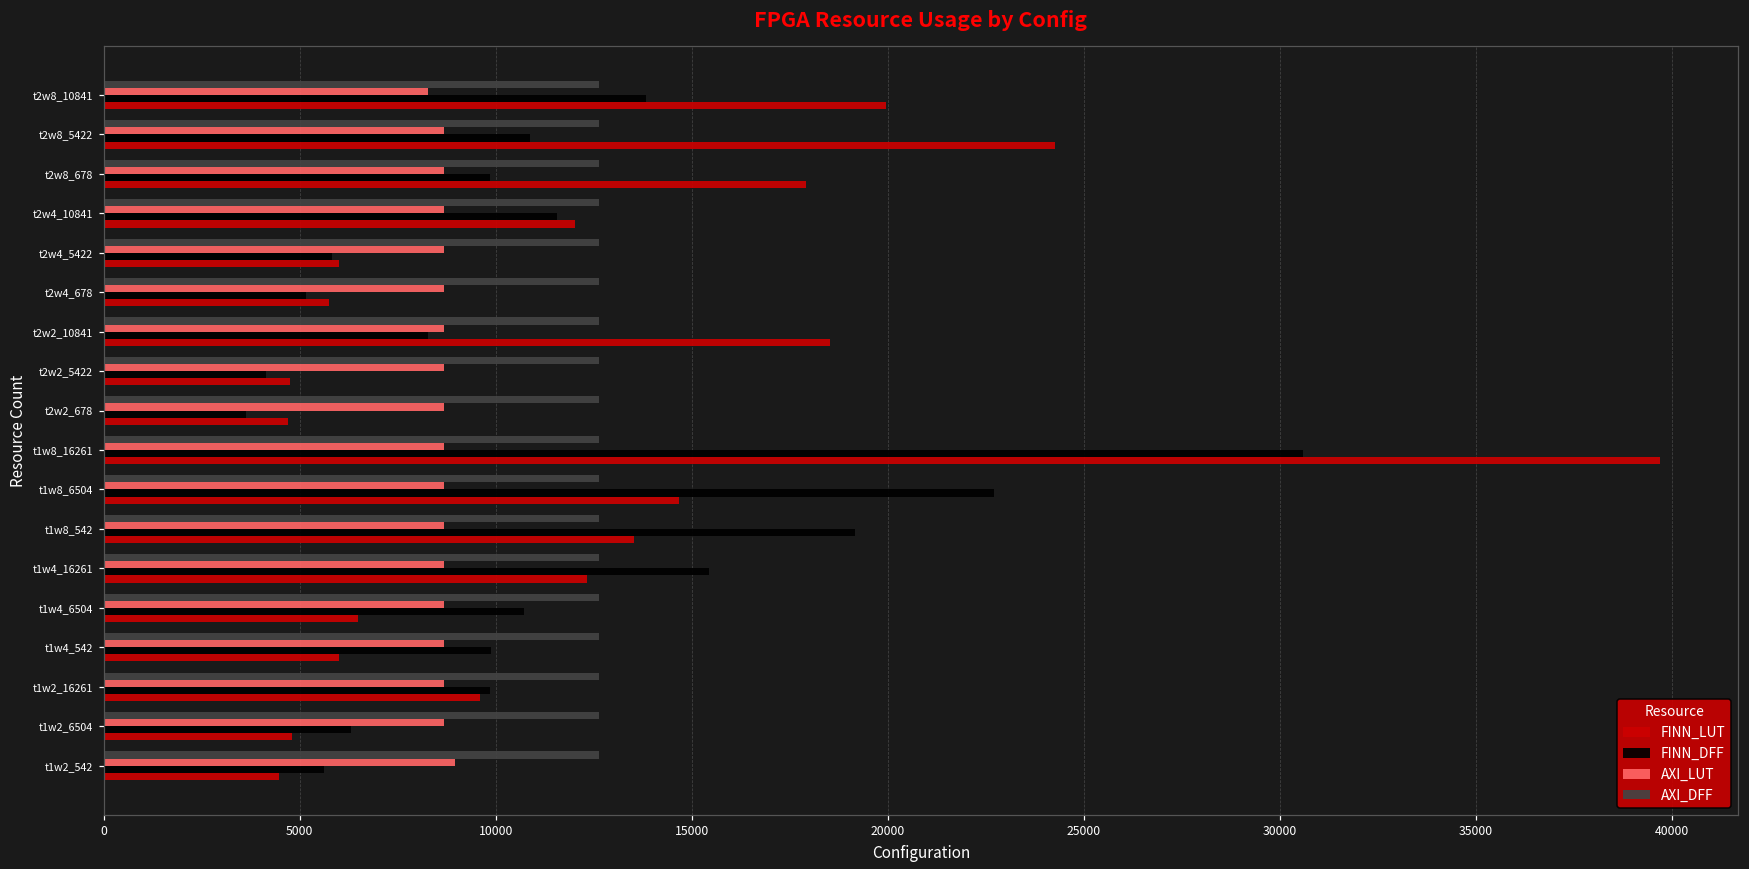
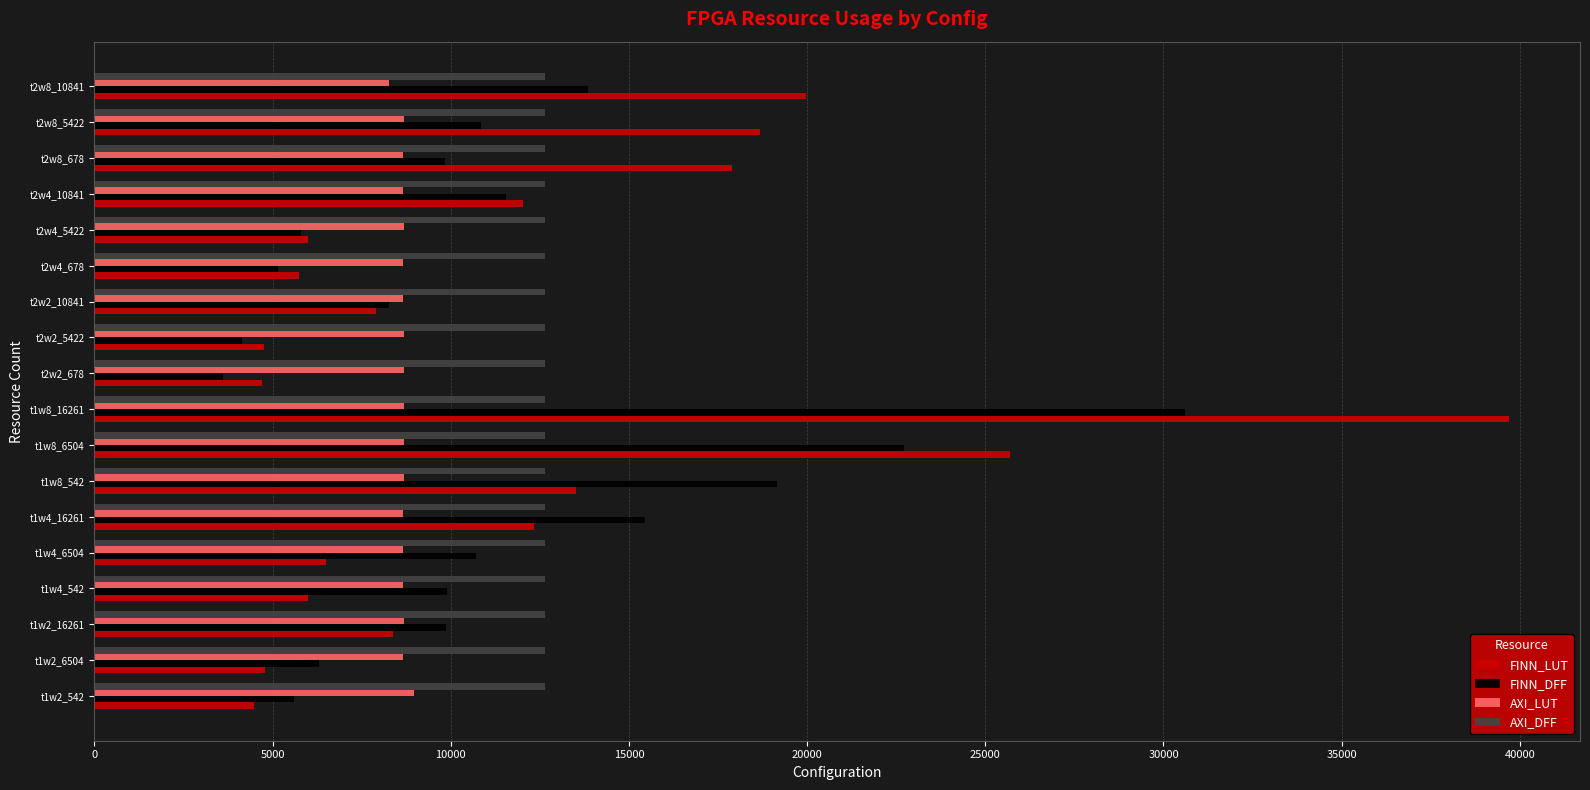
  {
    "FINN_LUT": {
      "t2w8_10841": 20000,
-     "t2w8_5422": 24300,
+     "t2w8_5422": 18700,
      "t2w8_678": 17900,
      "t2w4_10841": 12000,
      "t2w4_5422": 6000,
      "t2w4_678": 5700,
-     "t2w2_10841": 18500,
+     "t2w2_10841": 7900,
      "t2w2_5422": 4700,
      "t2w2_678": 4700,
      "t1w8_16261": 39700,
-     "t1w8_6504": 14700,
+     "t1w8_6504": 25700,
      "t1w8_542": 13500,
      "t1w4_16261": 12300,
      "t1w4_6504": 6500,
      "t1w4_542": 6000,
-     "t1w2_16261": 9600,
+     "t1w2_16261": 8400,
      "t1w2_6504": 4800,
      "t1w2_542": 4500
    },
    "FINN_DFF": {
      "t2w8_10841": 13800,
      "t2w8_5422": 10900,
      "t2w8_678": 9800,
      "t2w4_10841": 11600,
      "t2w4_5422": 5800,
      "t2w4_678": 5200,
      "t2w2_10841": 8300,
      "t2w2_5422": 4100,
      "t2w2_678": 3600,
      "t1w8_16261": 30600,
      "t1w8_6504": 22700,
      "t1w8_542": 19200,
      "t1w4_16261": 15400,
      "t1w4_6504": 10700,
      "t1w4_542": 9900,
      "t1w2_16261": 9900,
      "t1w2_6504": 6300,
      "t1w2_542": 5600
    },
    "AXI_LUT": {
      "t2w8_10841": 8300,
      "t2w8_5422": 8700,
      "t2w8_678": 8700,
      "t2w4_10841": 8700,
      "t2w4_5422": 8700,
      "t2w4_678": 8700,
      "t2w2_10841": 8700,
      "t2w2_5422": 8700,
      "t2w2_678": 8700,
      "t1w8_16261": 8700,
      "t1w8_6504": 8700,
      "t1w8_542": 8700,
      "t1w4_16261": 8700,
      "t1w4_6504": 8700,
      "t1w4_542": 8700,
      "t1w2_16261": 8700,
      "t1w2_6504": 8700,
      "t1w2_542": 9000
    },
    "AXI_DFF": {
      "t2w8_10841": 12600,
      "t2w8_5422": 12600,
      "t2w8_678": 12600,
      "t2w4_10841": 12600,
      "t2w4_5422": 12600,
      "t2w4_678": 12600,
      "t2w2_10841": 12600,
      "t2w2_5422": 12600,
      "t2w2_678": 12600,
      "t1w8_16261": 12600,
      "t1w8_6504": 12600,
      "t1w8_542": 12600,
      "t1w4_16261": 12600,
      "t1w4_6504": 12600,
      "t1w4_542": 12600,
      "t1w2_16261": 12600,
      "t1w2_6504": 12600,
      "t1w2_542": 12600
    }
  }
